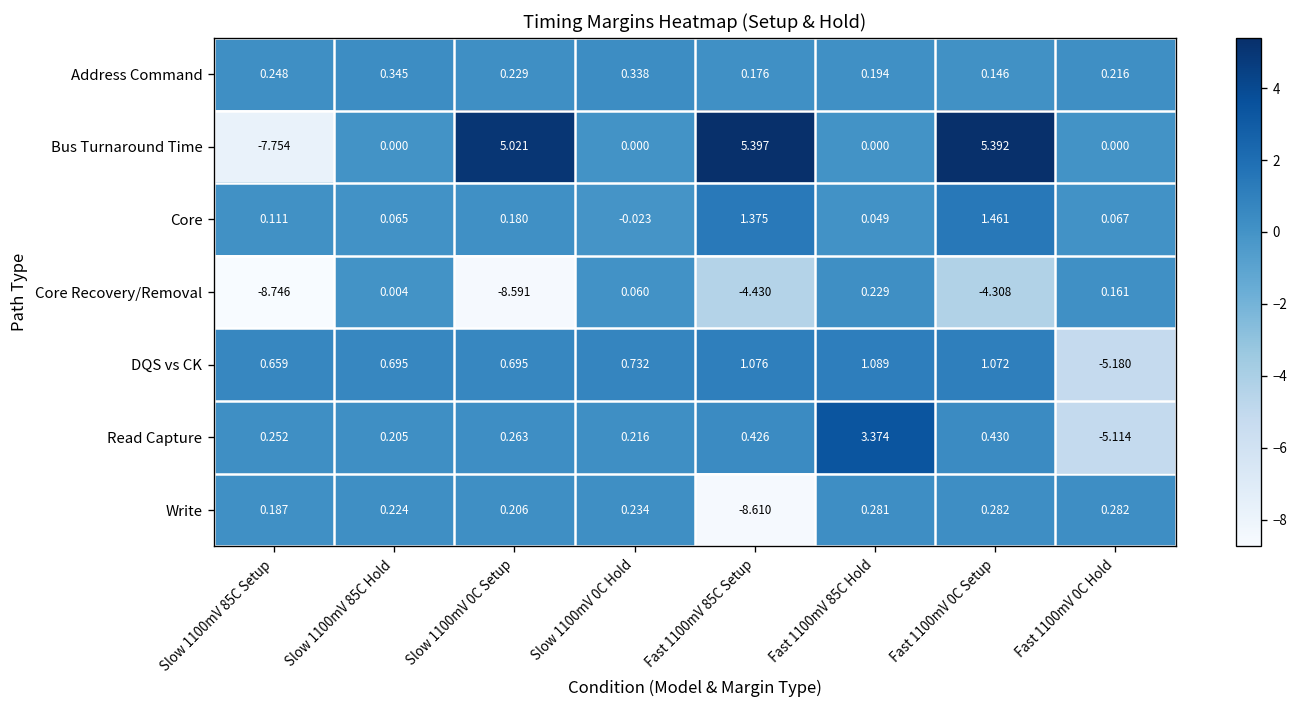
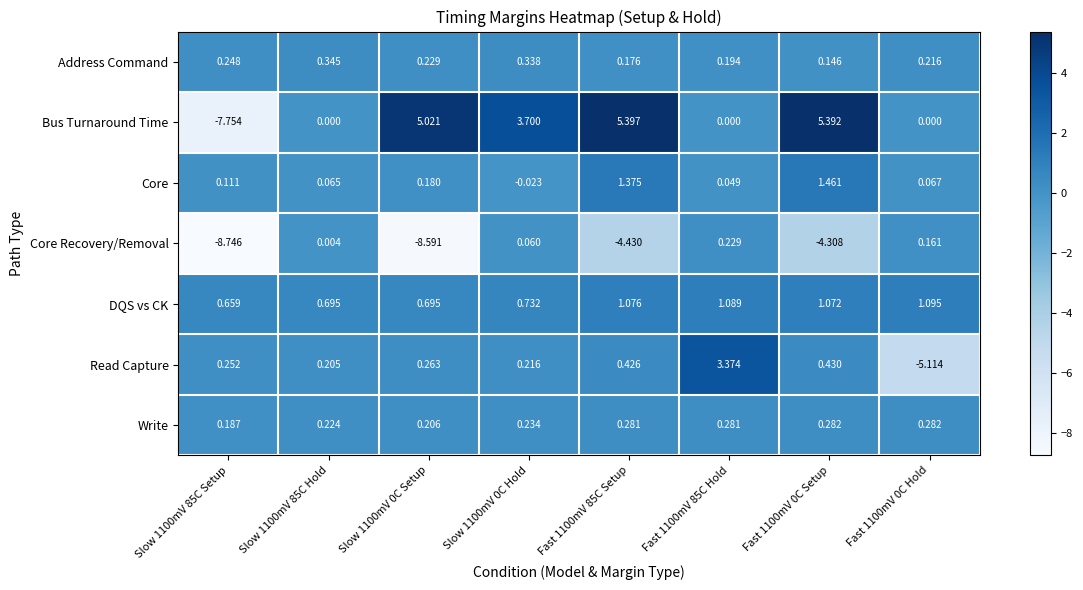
  {
    "Address Command": {
      "Slow 1100mV 85C Setup": 0.248,
      "Slow 1100mV 85C Hold": 0.345,
      "Slow 1100mV 0C Setup": 0.229,
      "Slow 1100mV 0C Hold": 0.338,
      "Fast 1100mV 85C Setup": 0.176,
      "Fast 1100mV 85C Hold": 0.194,
      "Fast 1100mV 0C Setup": 0.146,
      "Fast 1100mV 0C Hold": 0.216
    },
    "Bus Turnaround Time": {
      "Slow 1100mV 85C Setup": -7.754,
      "Slow 1100mV 85C Hold": 0.000,
      "Slow 1100mV 0C Setup": 5.021,
-     "Slow 1100mV 0C Hold": 0.000,
+     "Slow 1100mV 0C Hold": 3.700,
      "Fast 1100mV 85C Setup": 5.397,
      "Fast 1100mV 85C Hold": 0.000,
      "Fast 1100mV 0C Setup": 5.392,
      "Fast 1100mV 0C Hold": 0.000
    },
    "Core": {
      "Slow 1100mV 85C Setup": 0.111,
      "Slow 1100mV 85C Hold": 0.065,
      "Slow 1100mV 0C Setup": 0.180,
      "Slow 1100mV 0C Hold": -0.023,
      "Fast 1100mV 85C Setup": 1.375,
      "Fast 1100mV 85C Hold": 0.049,
      "Fast 1100mV 0C Setup": 1.461,
      "Fast 1100mV 0C Hold": 0.067
    },
    "Core Recovery/Removal": {
      "Slow 1100mV 85C Setup": -8.746,
      "Slow 1100mV 85C Hold": 0.004,
      "Slow 1100mV 0C Setup": -8.591,
      "Slow 1100mV 0C Hold": 0.060,
      "Fast 1100mV 85C Setup": -4.430,
      "Fast 1100mV 85C Hold": 0.229,
      "Fast 1100mV 0C Setup": -4.308,
      "Fast 1100mV 0C Hold": 0.161
    },
    "DQS vs CK": {
      "Slow 1100mV 85C Setup": 0.659,
      "Slow 1100mV 85C Hold": 0.695,
      "Slow 1100mV 0C Setup": 0.695,
      "Slow 1100mV 0C Hold": 0.732,
      "Fast 1100mV 85C Setup": 1.076,
      "Fast 1100mV 85C Hold": 1.089,
      "Fast 1100mV 0C Setup": 1.072,
-     "Fast 1100mV 0C Hold": -5.180
+     "Fast 1100mV 0C Hold": 1.095
    },
    "Read Capture": {
      "Slow 1100mV 85C Setup": 0.252,
      "Slow 1100mV 85C Hold": 0.205,
      "Slow 1100mV 0C Setup": 0.263,
      "Slow 1100mV 0C Hold": 0.216,
      "Fast 1100mV 85C Setup": 0.426,
      "Fast 1100mV 85C Hold": 3.374,
      "Fast 1100mV 0C Setup": 0.430,
      "Fast 1100mV 0C Hold": -5.114
    },
    "Write": {
      "Slow 1100mV 85C Setup": 0.187,
      "Slow 1100mV 85C Hold": 0.224,
      "Slow 1100mV 0C Setup": 0.206,
      "Slow 1100mV 0C Hold": 0.234,
-     "Fast 1100mV 85C Setup": -8.610,
+     "Fast 1100mV 85C Setup": 0.281,
      "Fast 1100mV 85C Hold": 0.281,
      "Fast 1100mV 0C Setup": 0.282,
      "Fast 1100mV 0C Hold": 0.282
    }
  }
